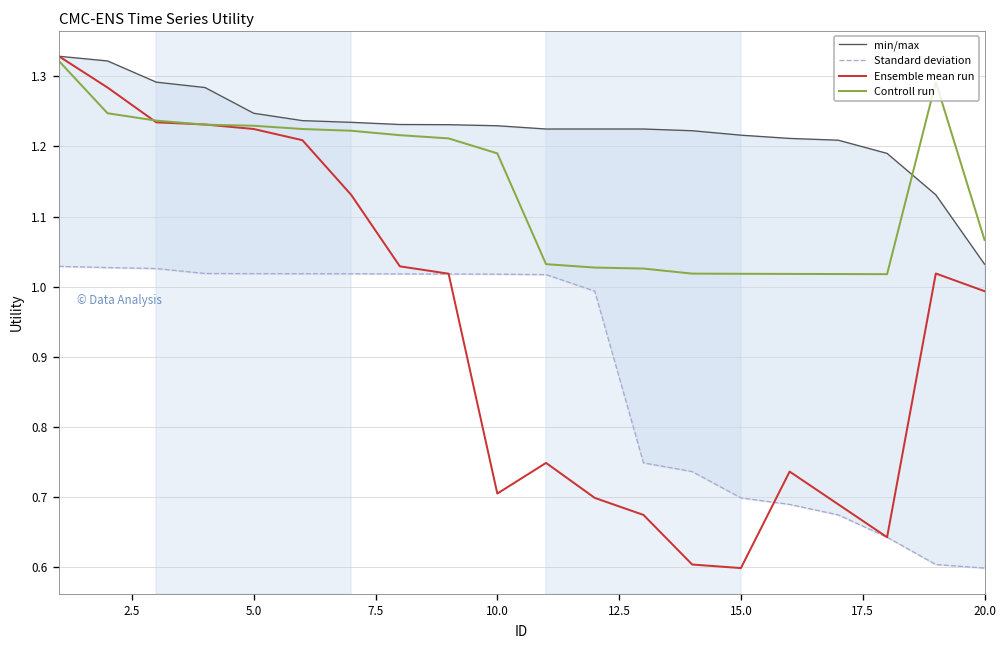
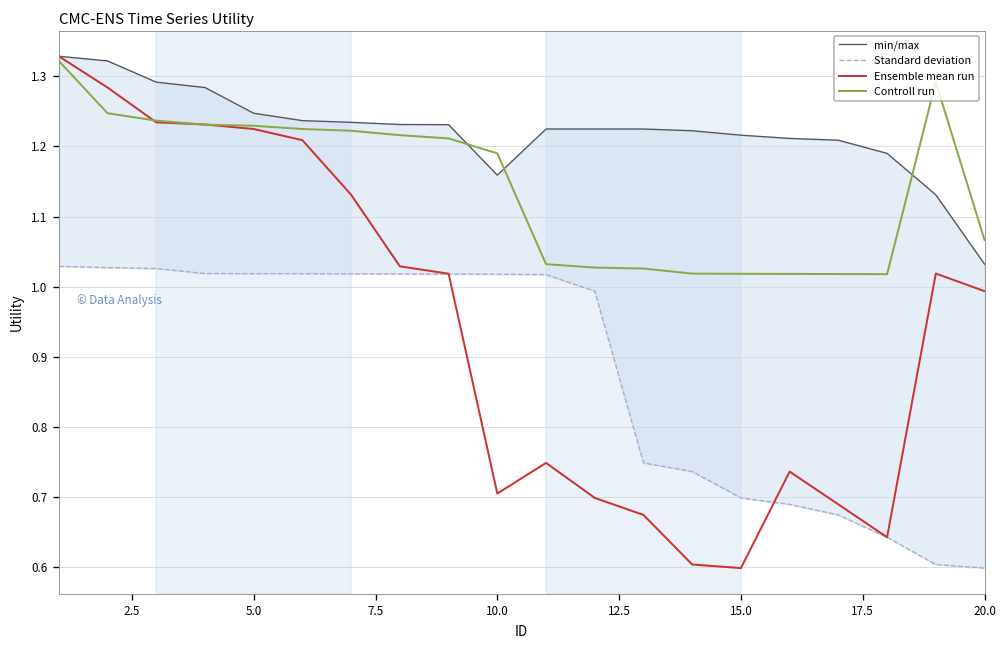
  {
    "min/max": {
      "5.0": 1.25,
-     "10.0": 1.23,
+     "10.0": 1.16,
      "15.0": 1.22,
      "20.0": 1.03
    },
    "Standard deviation": {
      "5.0": 1.02,
      "10.0": 1.02,
      "15.0": 0.70,
      "20.0": 0.60
    },
    "Ensemble mean run": {
      "5.0": 1.22,
      "10.0": 0.70,
      "15.0": 0.60,
      "20.0": 0.99
    },
    "Controll run": {
      "5.0": 1.23,
      "10.0": 1.19,
      "15.0": 1.02,
      "20.0": 1.07
    }
  }
